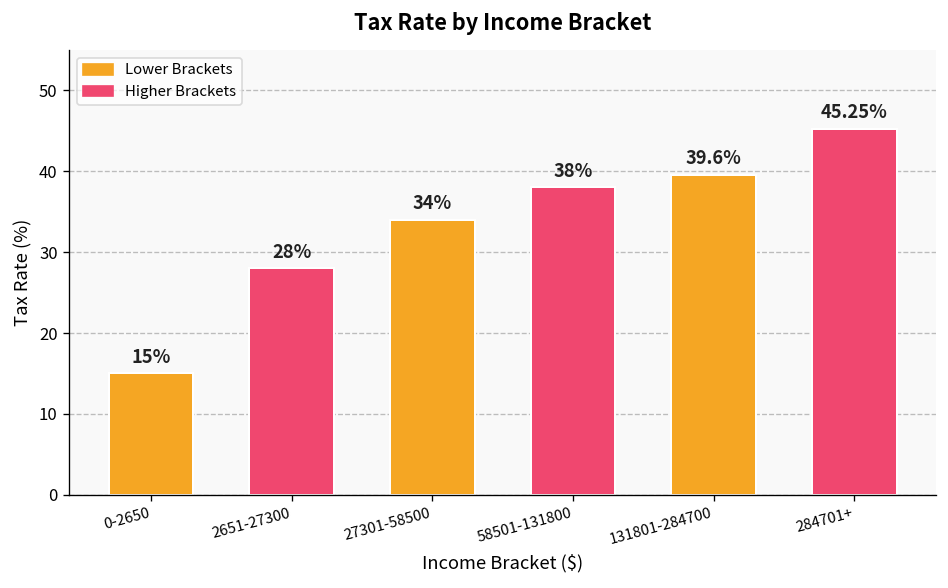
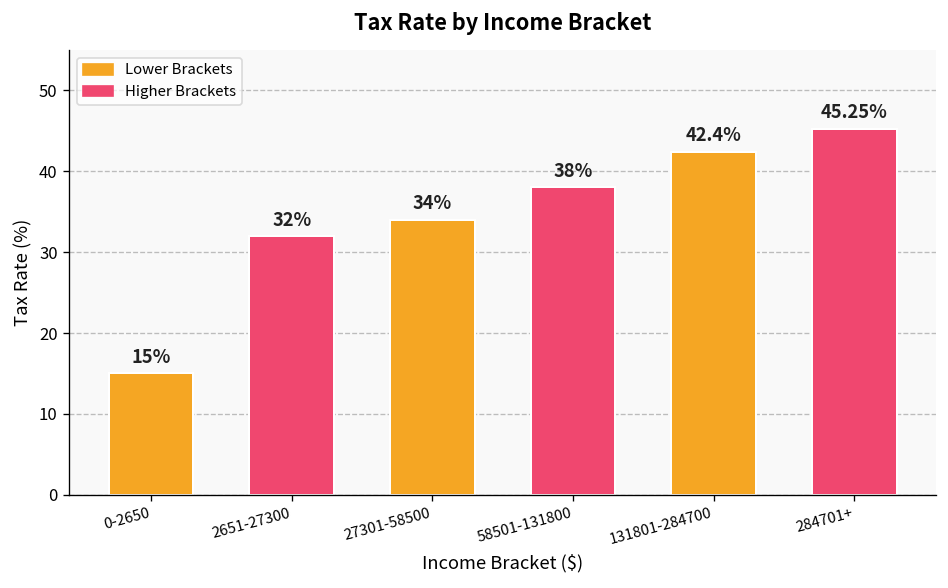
  {
    "0-2650": "15%",
-   "2651-27300": "28%",
+   "2651-27300": "32%",
    "27301-58500": "34%",
    "58501-131800": "38%",
-   "131801-284700": "39.6%",
+   "131801-284700": "42.4%",
    "284701+": "45.25%"
  }
